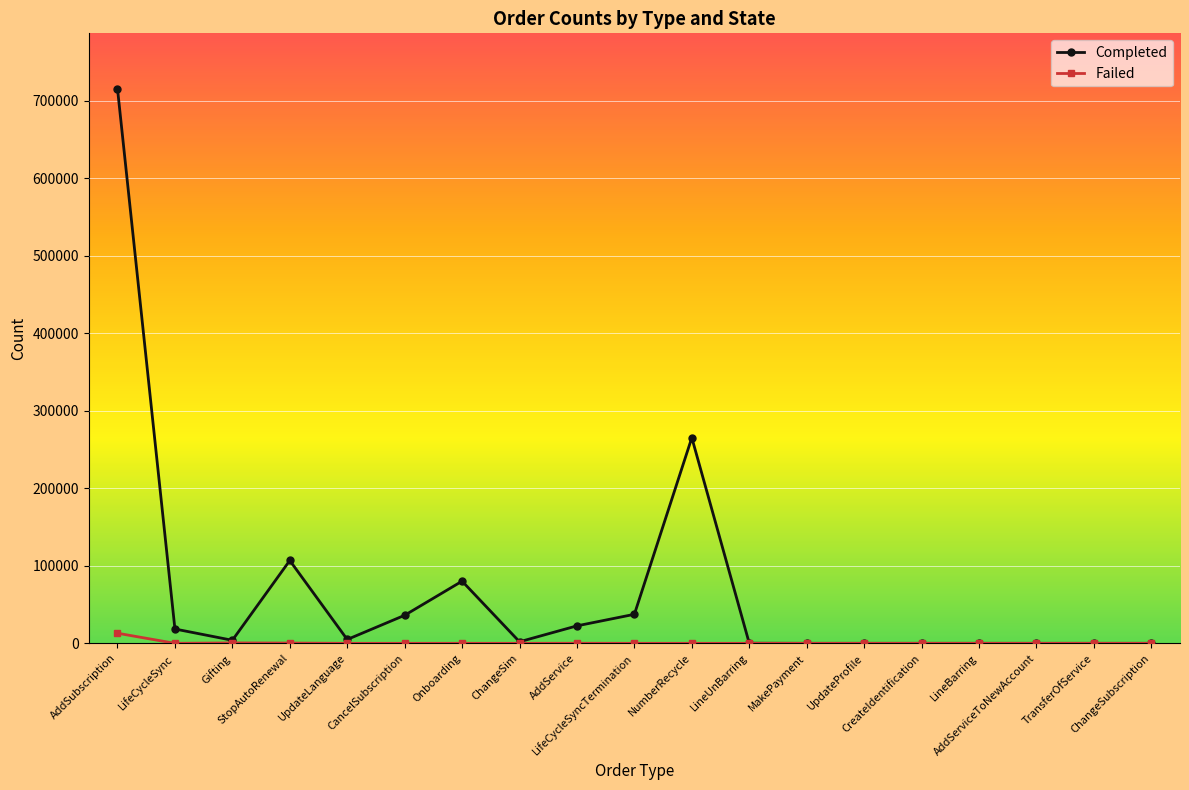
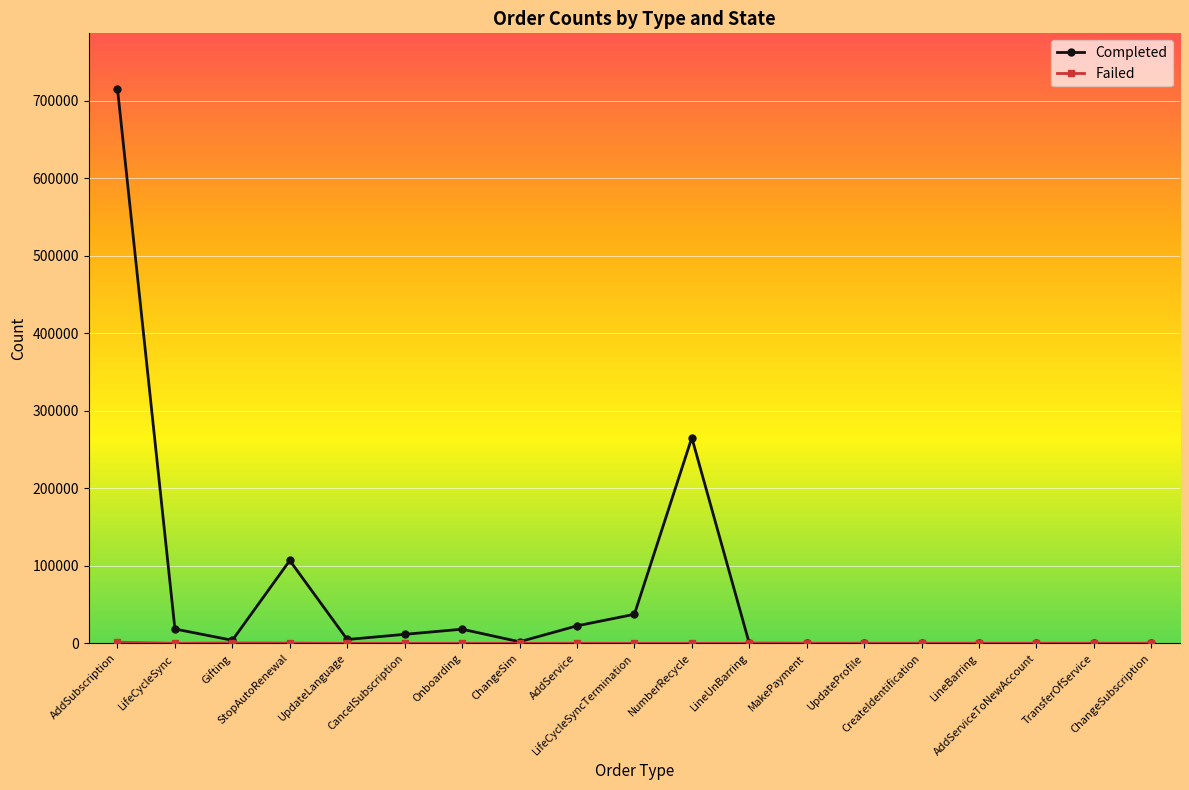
  {
    "Completed": {
      "AddSubscription": 720000,
      "LifeCycleSync": 20000,
      "Gifting": 0,
      "StopAutoRenewal": 110000,
      "UpdateLanguage": 0,
-     "CancelSubscription": 40000,
-     "Onboarding": 80000,
+     "CancelSubscription": 10000,
+     "Onboarding": 20000,
      "AddService": 20000,
      "LifeCycleSyncTermination": 40000,
      "NumberRecycle": 270000
    },
    "Failed": {
-     "AddSubscription": 10000,
+     "AddSubscription": 0,
      "LifeCycleSync": 0,
      "Gifting": 0,
      "StopAutoRenewal": 0,
      "UpdateLanguage": 0,
      "CancelSubscription": 0,
      "Onboarding": 0,
      "AddService": 0,
      "LifeCycleSyncTermination": 0,
      "NumberRecycle": 0
    }
  }
